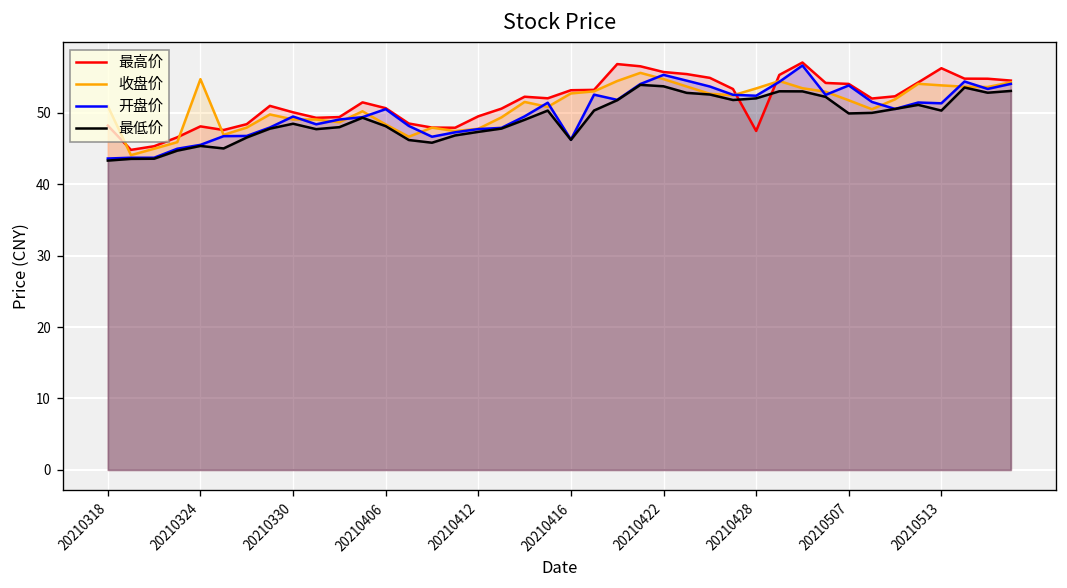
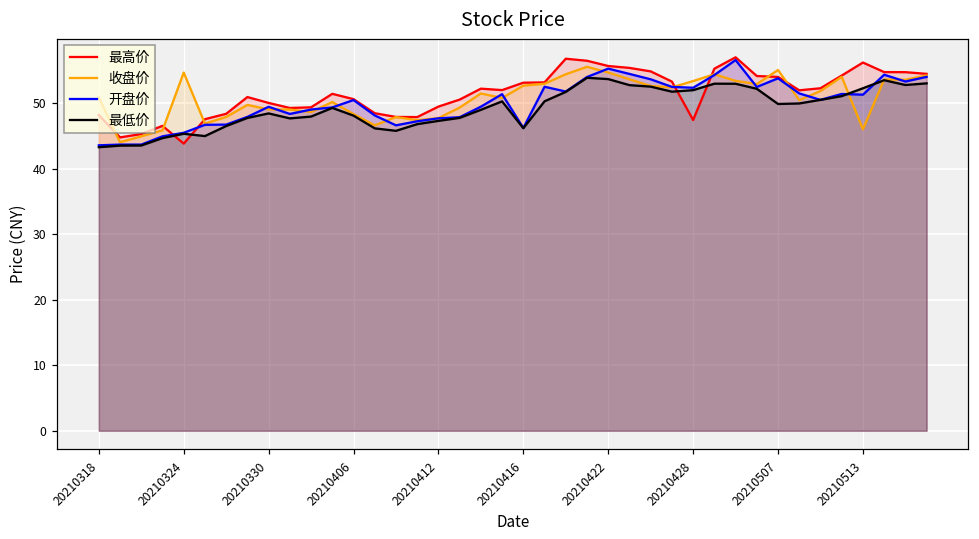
  {
    "最高价": {
-     "20210324": 48,
+     "20210324": 44,
      "20210330": 50,
      "20210412": 50,
      "20210416": 53,
      "20210428": 47,
      "20210513": 56
    },
    "收盘价": {
      "20210324": 55,
      "20210416": 53,
      "20210422": 55,
      "20210428": 53,
-     "20210507": 52,
-     "20210513": 54
+     "20210507": 55,
+     "20210513": 46
    },
    "开盘价": {
      "20210513": 51
    },
    "最低价": {
      "20210330": 48,
      "20210422": 54,
      "20210507": 50,
-     "20210513": 50
+     "20210513": 52
    }
  }
